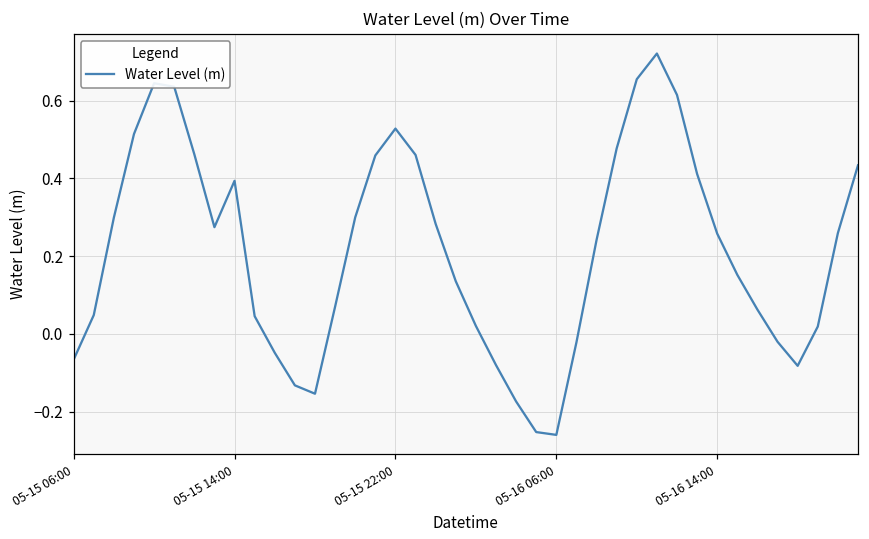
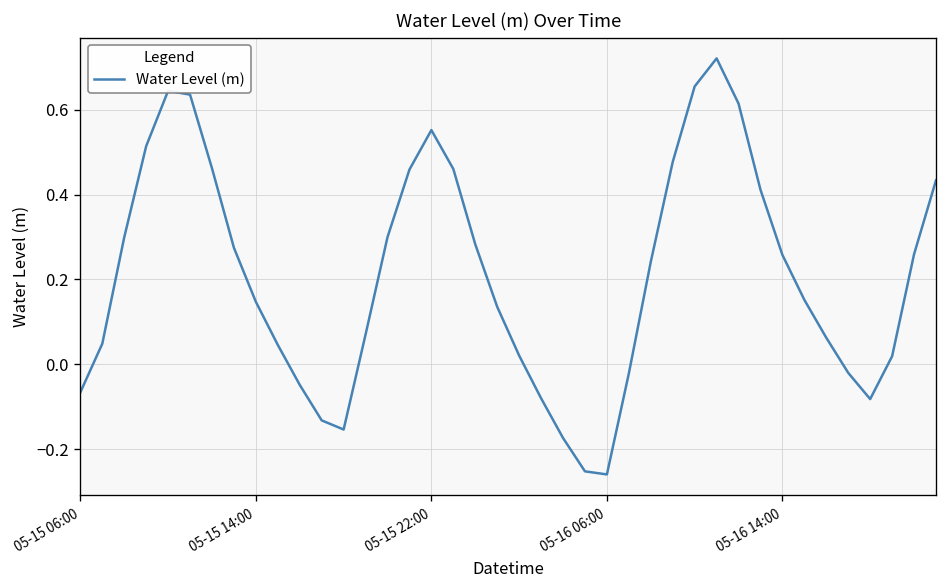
  {
    "05-15 06:00": -0.07,
-   "05-15 14:00": 0.39,
-   "05-15 22:00": 0.53,
+   "05-15 14:00": 0.15,
+   "05-15 22:00": 0.55,
    "05-16 06:00": -0.26,
    "05-16 14:00": 0.26
  }
